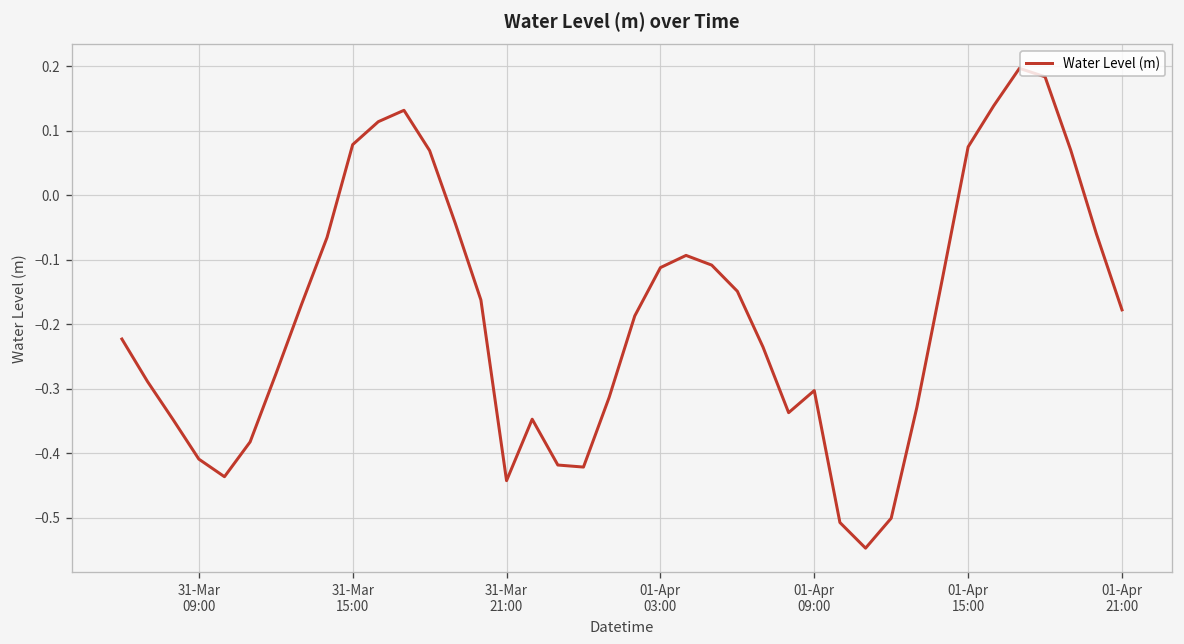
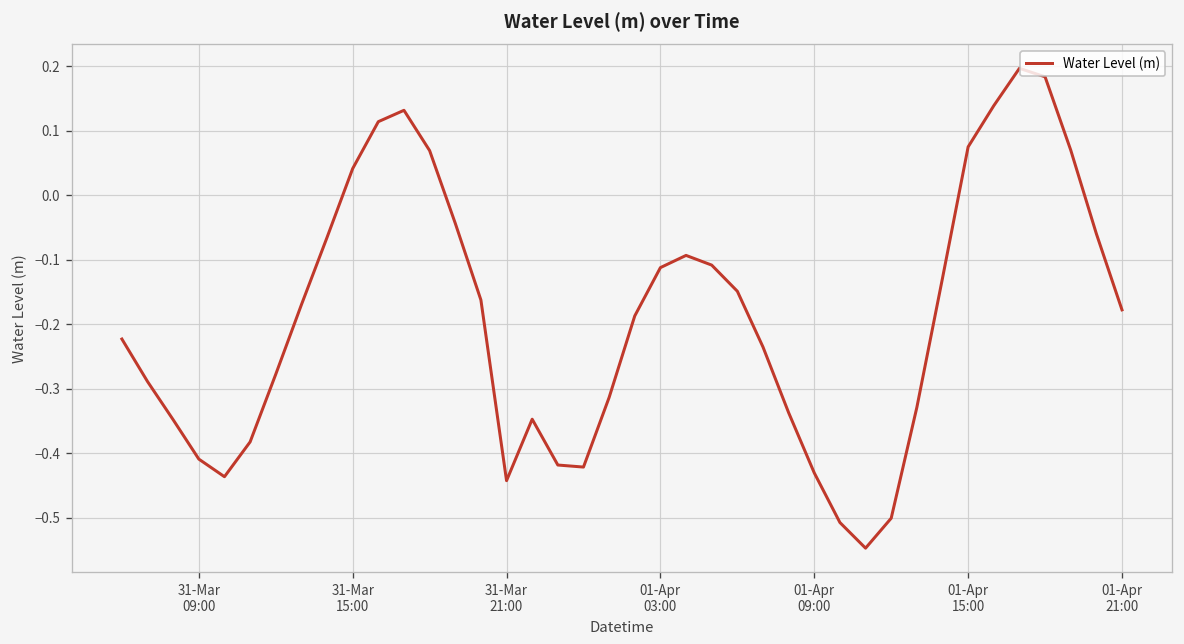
  {
    "31-Mar 09:00": -0.41,
-   "31-Mar 15:00": 0.08,
+   "31-Mar 15:00": 0.04,
    "31-Mar 21:00": -0.44,
    "01-Apr 03:00": -0.11,
-   "01-Apr 09:00": -0.30,
+   "01-Apr 09:00": -0.43,
    "01-Apr 15:00": 0.07,
    "01-Apr 21:00": -0.18
  }
